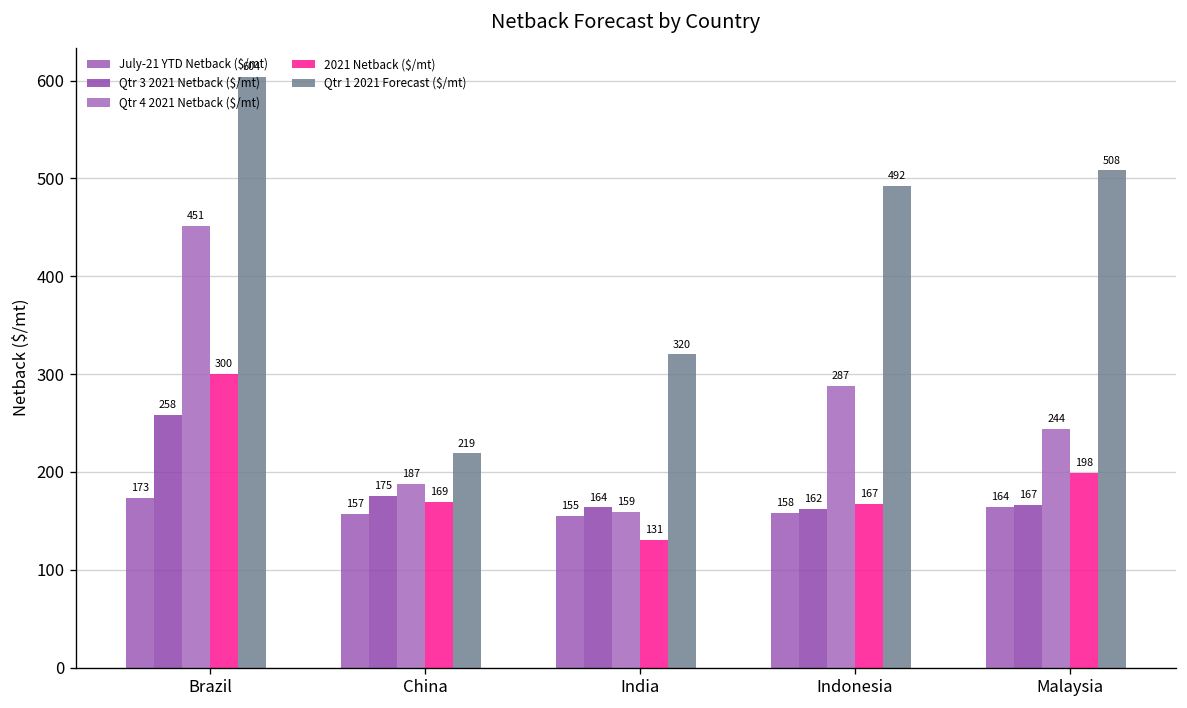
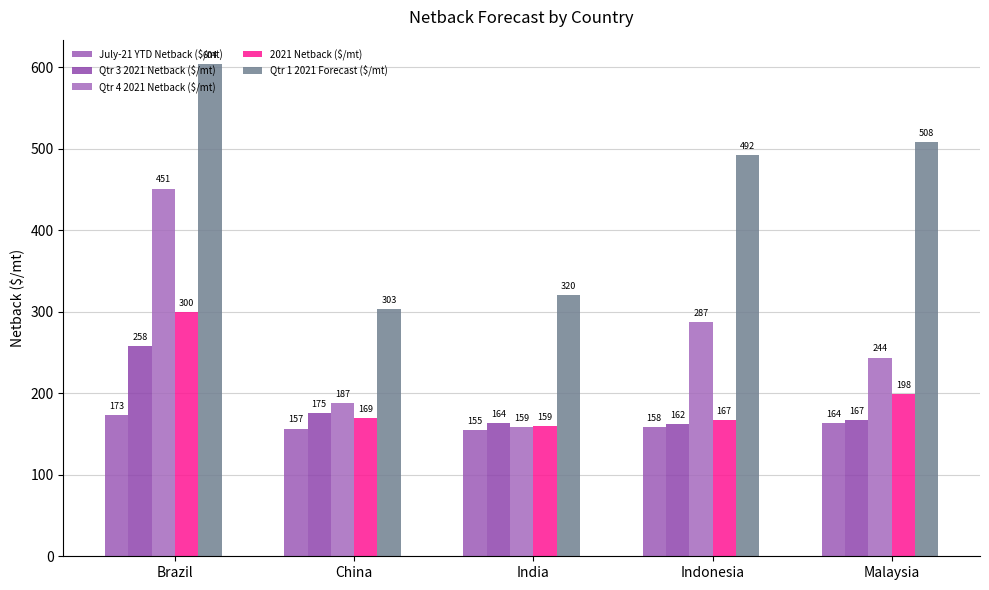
  {
    "2021 Netback ($/mt)": {
      "Brazil": 300,
      "China": 169,
-     "India": 131,
+     "India": 159,
      "Indonesia": 167,
      "Malaysia": 198
    },
    "Qtr 1 2021 Forecast ($/mt)": {
      "Brazil": 604,
-     "China": 219,
+     "China": 303,
      "India": 320,
      "Indonesia": 492,
      "Malaysia": 508
    }
  }
